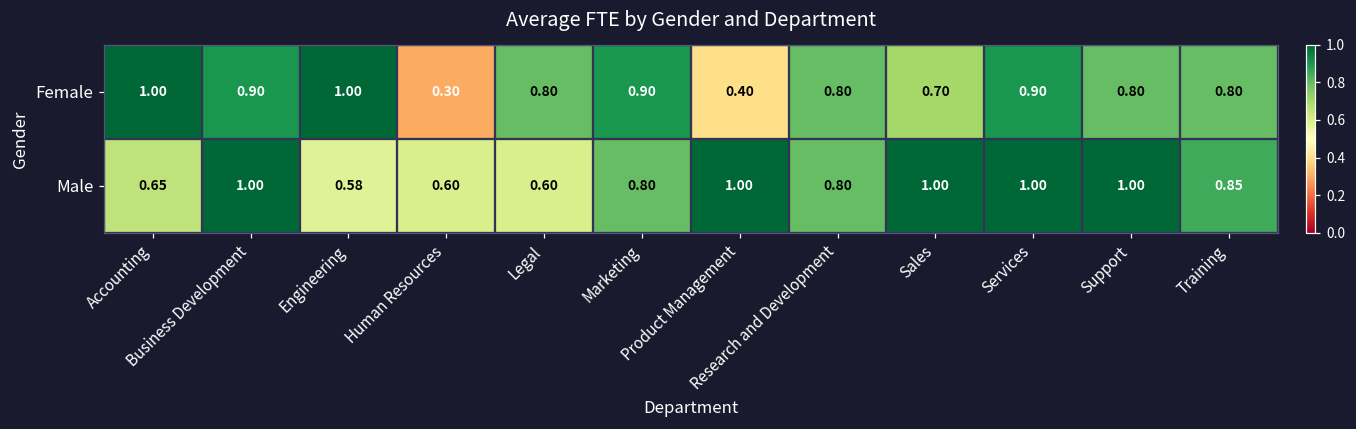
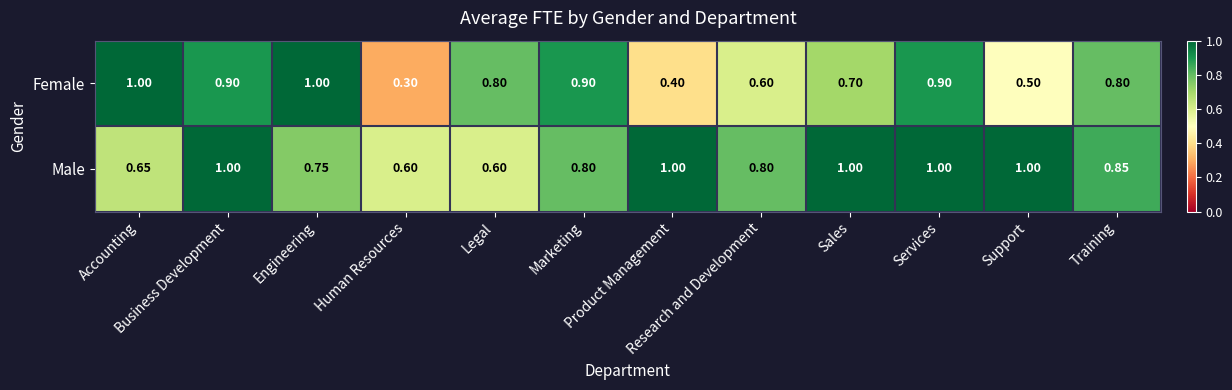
  {
    "Female": {
      "Accounting": 1.00,
      "Business Development": 0.90,
      "Engineering": 1.00,
      "Human Resources": 0.30,
      "Legal": 0.80,
      "Marketing": 0.90,
      "Product Management": 0.40,
-     "Research and Development": 0.80,
+     "Research and Development": 0.60,
      "Sales": 0.70,
      "Services": 0.90,
-     "Support": 0.80,
+     "Support": 0.50,
      "Training": 0.80
    },
    "Male": {
      "Accounting": 0.65,
      "Business Development": 1.00,
-     "Engineering": 0.58,
+     "Engineering": 0.75,
      "Human Resources": 0.60,
      "Legal": 0.60,
      "Marketing": 0.80,
      "Product Management": 1.00,
      "Research and Development": 0.80,
      "Sales": 1.00,
      "Services": 1.00,
      "Support": 1.00,
      "Training": 0.85
    }
  }
